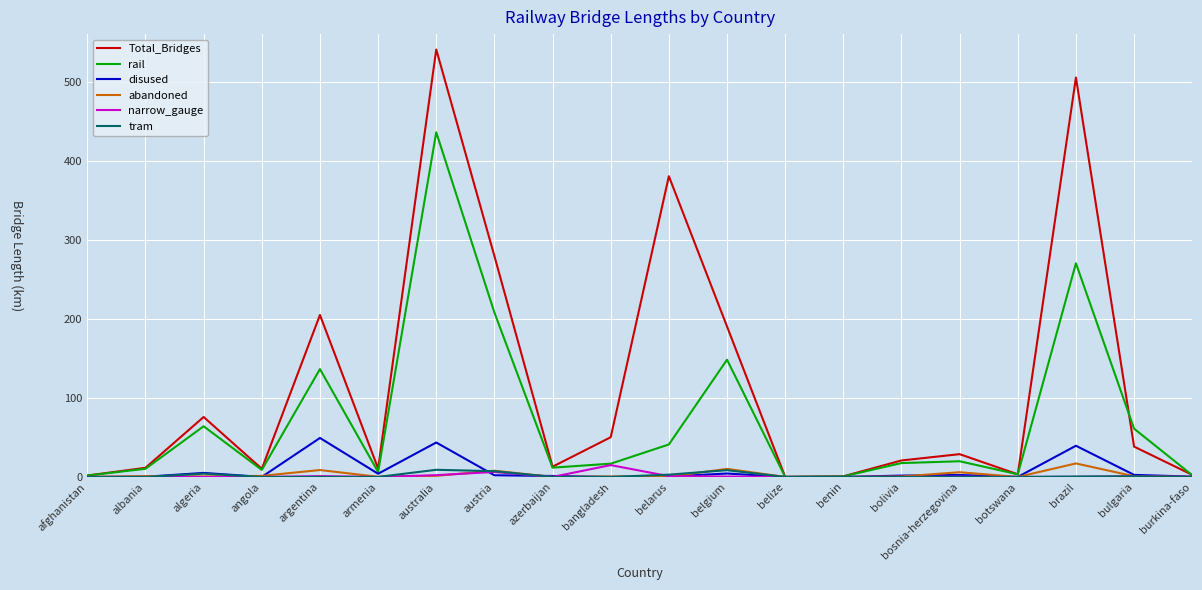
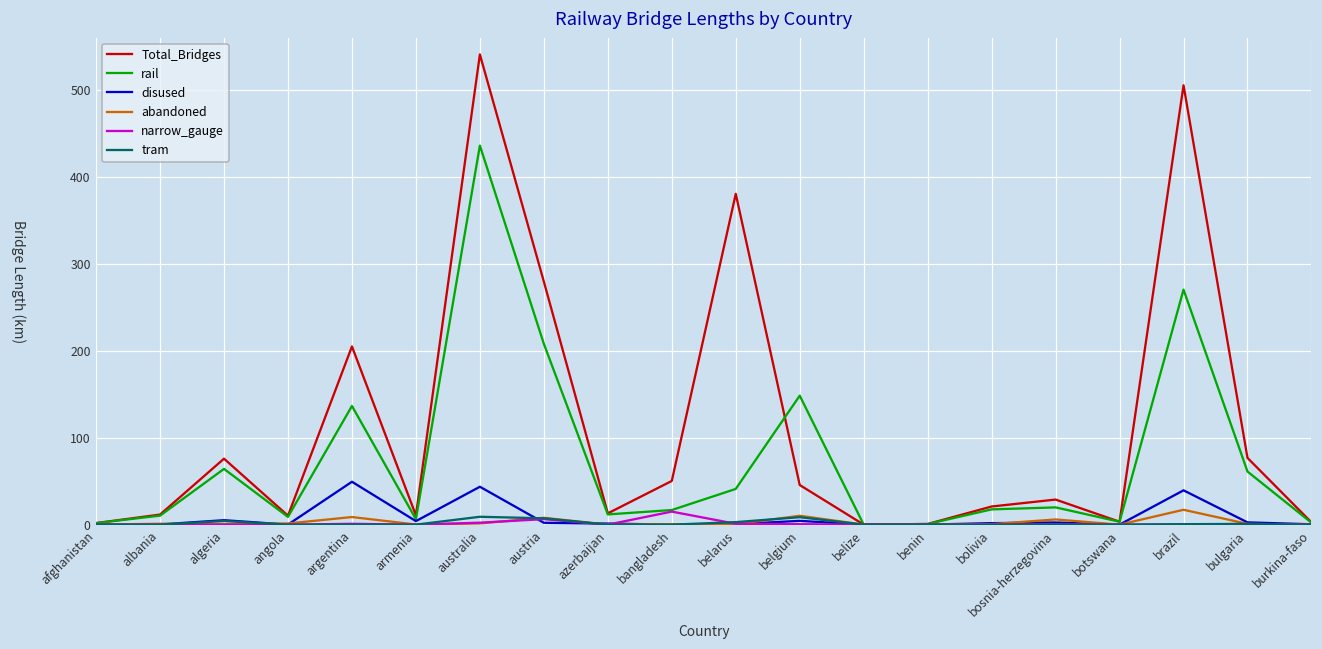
  {
    "Total_Bridges": {
      "algeria": 80,
      "argentina": 200,
      "armenia": 10,
      "australia": 540,
      "austria": 280,
      "bangladesh": 50,
      "belarus": 380,
-     "belgium": 190,
+     "belgium": 50,
      "bolivia": 20,
      "bosnia-herzegovina": 30,
      "brazil": 510,
-     "bulgaria": 40
+     "bulgaria": 80
    },
    "rail": {
      "algeria": 60,
      "argentina": 140,
      "australia": 440,
      "austria": 210,
      "belarus": 40,
      "belgium": 150,
      "bolivia": 20,
      "bosnia-herzegovina": 20,
      "brazil": 270,
      "bulgaria": 60
    },
    "disused": {
      "argentina": 50,
      "australia": 40,
      "austria": 0,
      "belgium": 0,
      "brazil": 40
    },
    "abandoned": {
      "argentina": 10,
      "bosnia-herzegovina": 10,
      "brazil": 20
    },
    "narrow_gauge": {
      "belgium": 0
    },
    "tram": {
      "australia": 10
    }
  }
